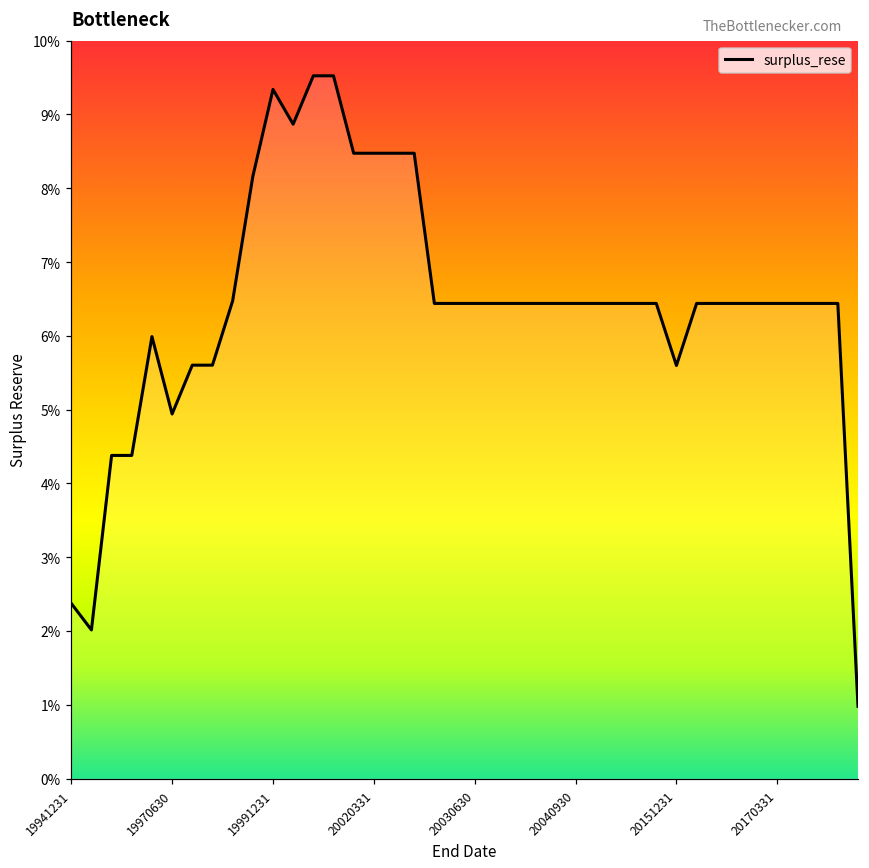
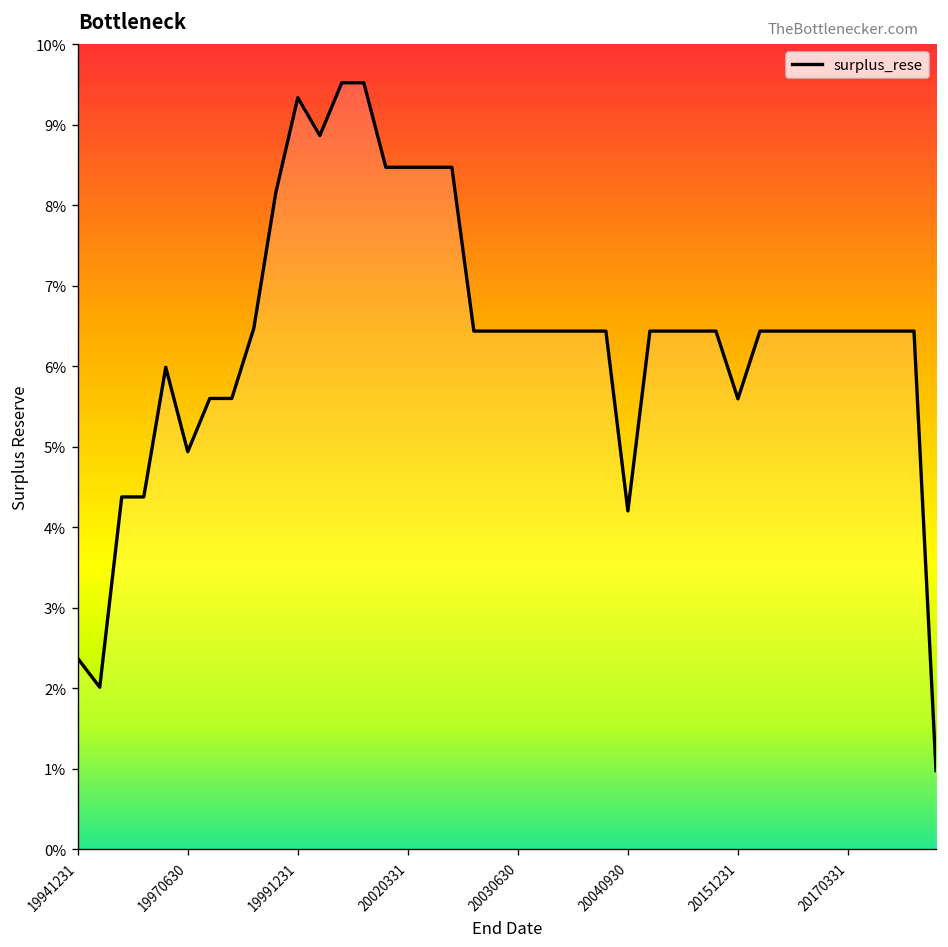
  {
    "19941231": "2.4%",
    "19970630": "4.9%",
    "19991231": "9.3%",
    "20020331": "8.5%",
    "20030630": "6.4%",
-   "20040930": "6.4%",
+   "20040930": "4.2%",
    "20151231": "5.6%",
    "20170331": "6.4%"
  }
